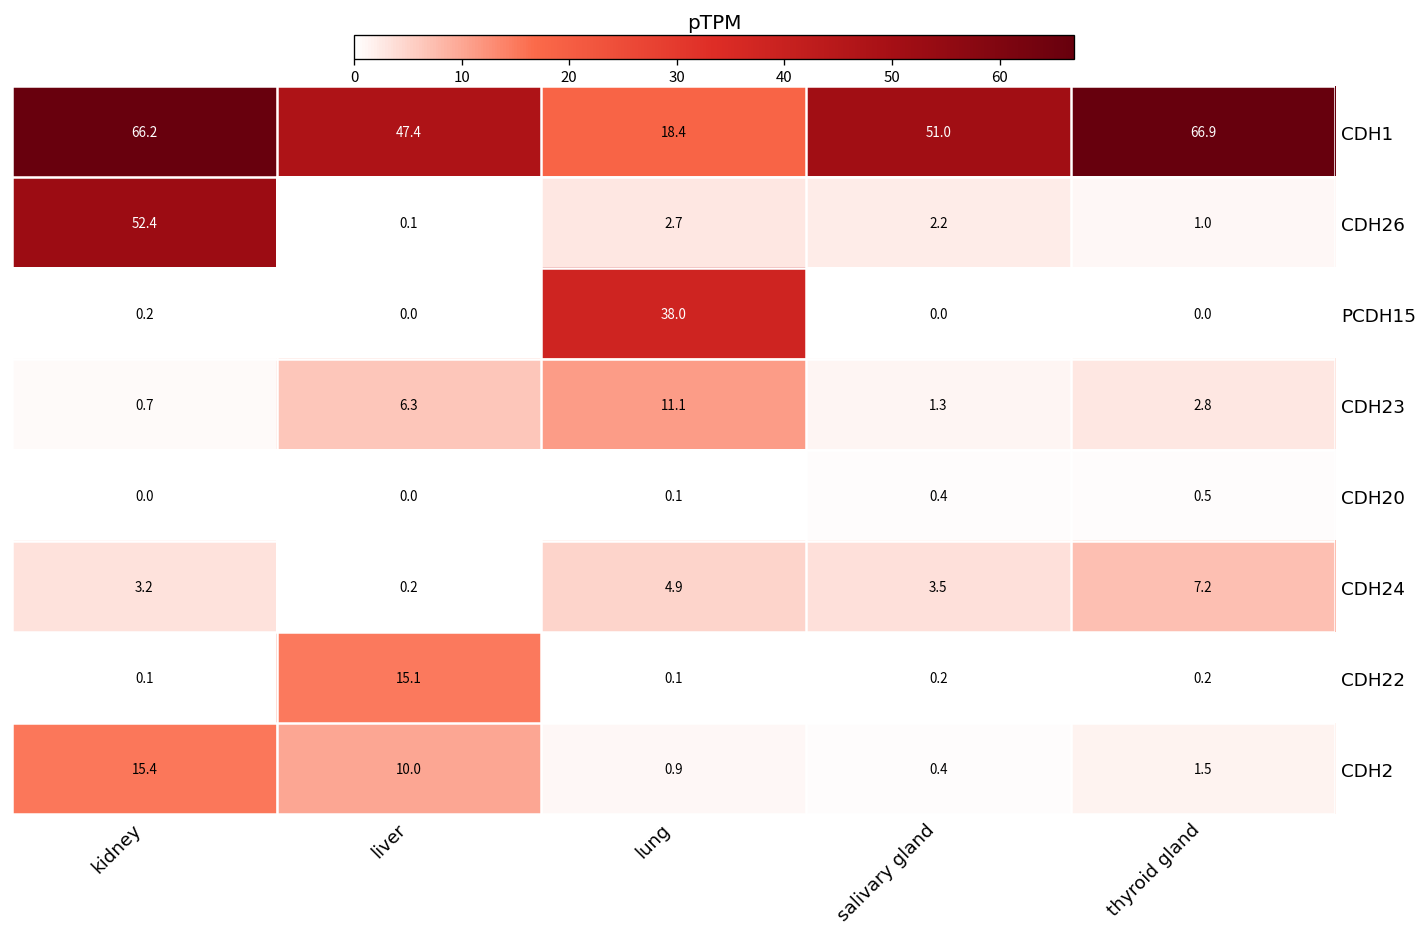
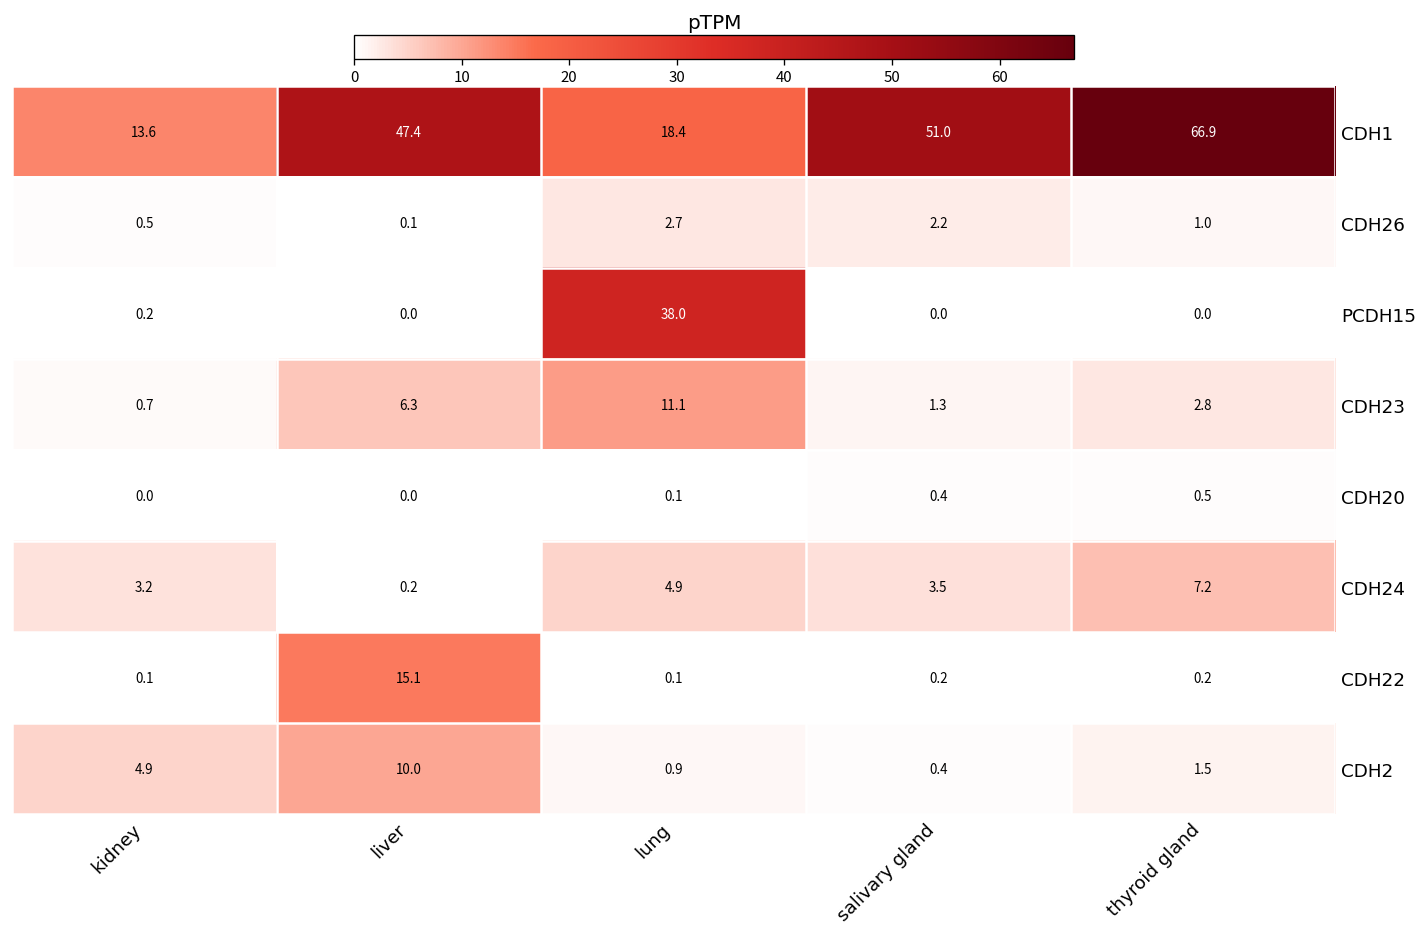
  {
    "CDH1": {
-     "kidney": 66.2,
+     "kidney": 13.6,
      "liver": 47.4,
      "lung": 18.4,
      "salivary gland": 51.0,
      "thyroid gland": 66.9
    },
    "CDH26": {
-     "kidney": 52.4,
+     "kidney": 0.5,
      "liver": 0.1,
      "lung": 2.7,
      "salivary gland": 2.2,
      "thyroid gland": 1.0
    },
    "PCDH15": {
      "kidney": 0.2,
      "liver": 0.0,
      "lung": 38.0,
      "salivary gland": 0.0,
      "thyroid gland": 0.0
    },
    "CDH23": {
      "kidney": 0.7,
      "liver": 6.3,
      "lung": 11.1,
      "salivary gland": 1.3,
      "thyroid gland": 2.8
    },
    "CDH20": {
      "kidney": 0.0,
      "liver": 0.0,
      "lung": 0.1,
      "salivary gland": 0.4,
      "thyroid gland": 0.5
    },
    "CDH24": {
      "kidney": 3.2,
      "liver": 0.2,
      "lung": 4.9,
      "salivary gland": 3.5,
      "thyroid gland": 7.2
    },
    "CDH22": {
      "kidney": 0.1,
      "liver": 15.1,
      "lung": 0.1,
      "salivary gland": 0.2,
      "thyroid gland": 0.2
    },
    "CDH2": {
-     "kidney": 15.4,
+     "kidney": 4.9,
      "liver": 10.0,
      "lung": 0.9,
      "salivary gland": 0.4,
      "thyroid gland": 1.5
    }
  }
